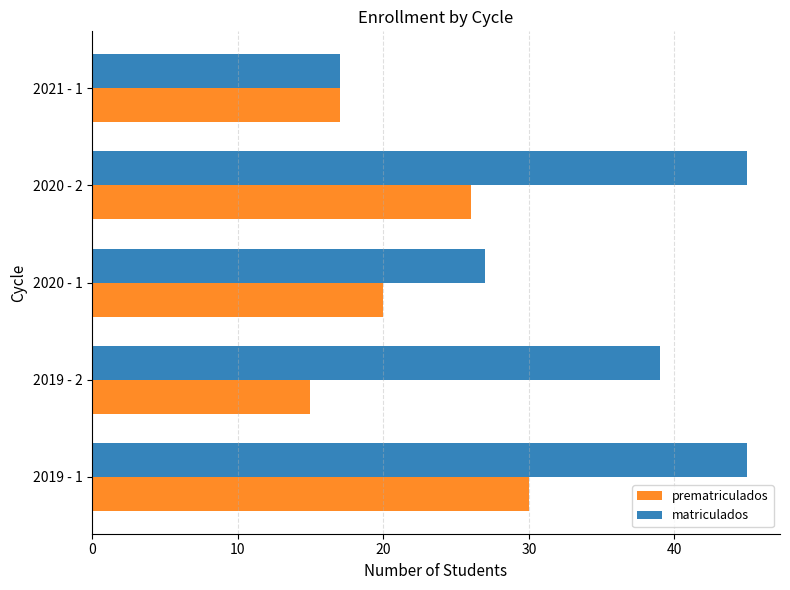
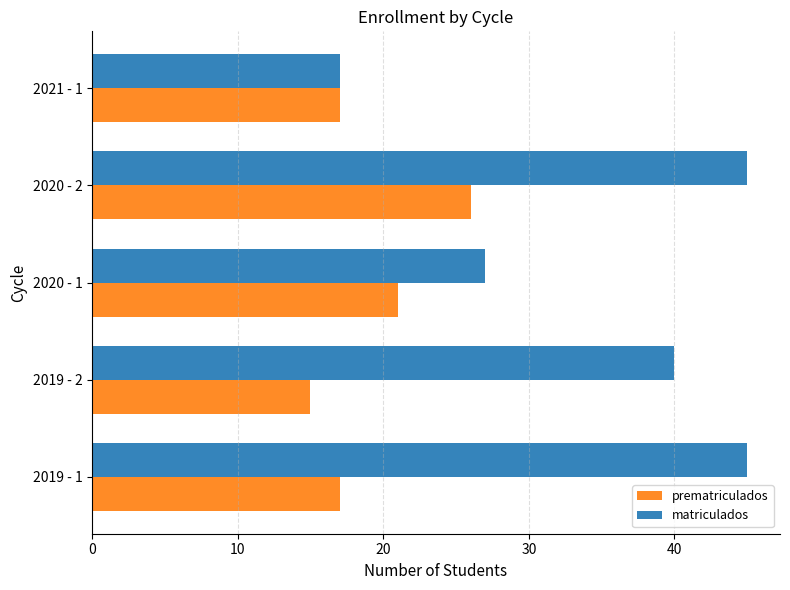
  {
    "prematriculados": {
      "2021 - 1": 17,
      "2020 - 2": 26,
-     "2020 - 1": 20,
+     "2020 - 1": 21,
      "2019 - 2": 15,
-     "2019 - 1": 30
+     "2019 - 1": 17
    },
    "matriculados": {
      "2021 - 1": 17,
      "2020 - 2": 45,
      "2020 - 1": 27,
-     "2019 - 2": 39,
+     "2019 - 2": 40,
      "2019 - 1": 45
    }
  }
